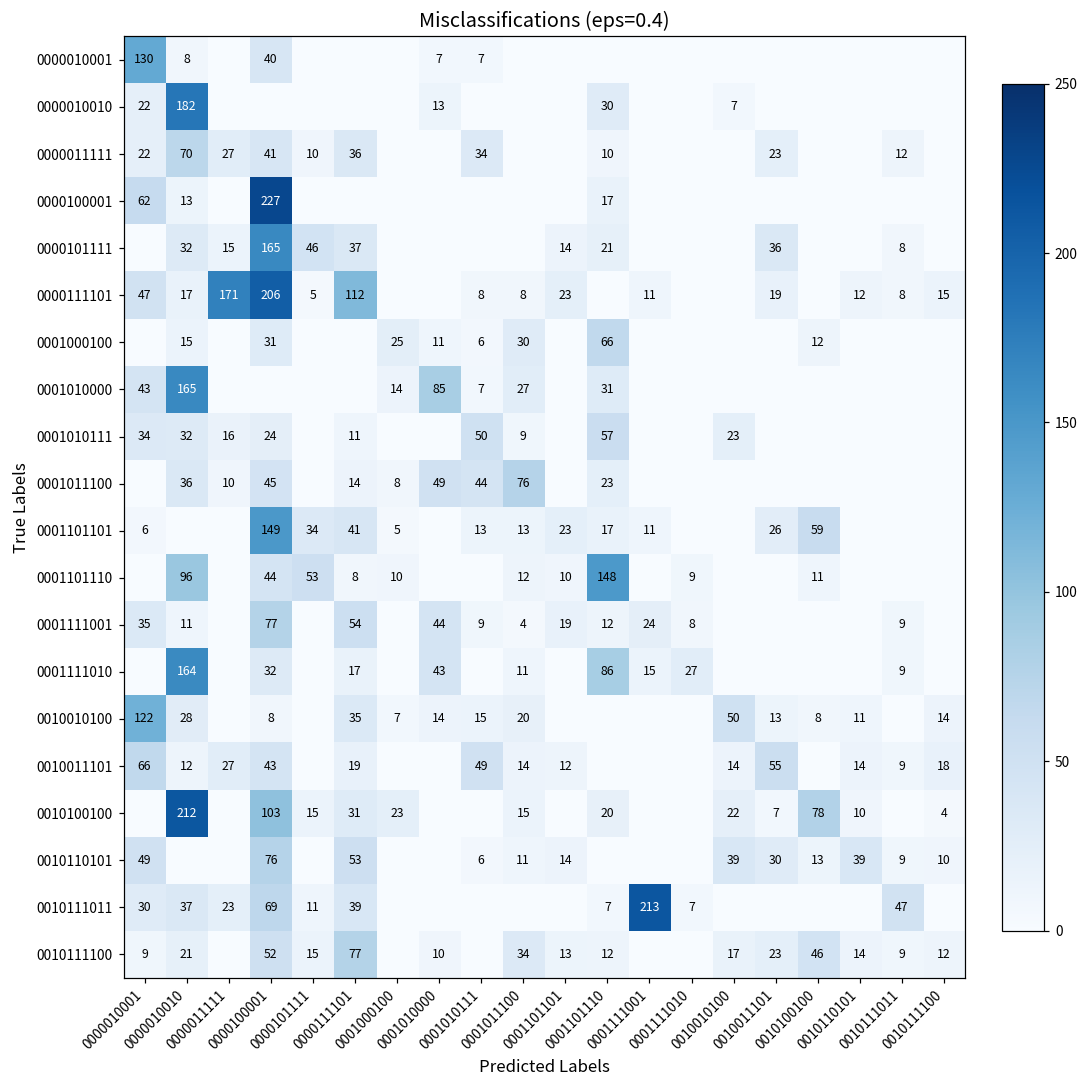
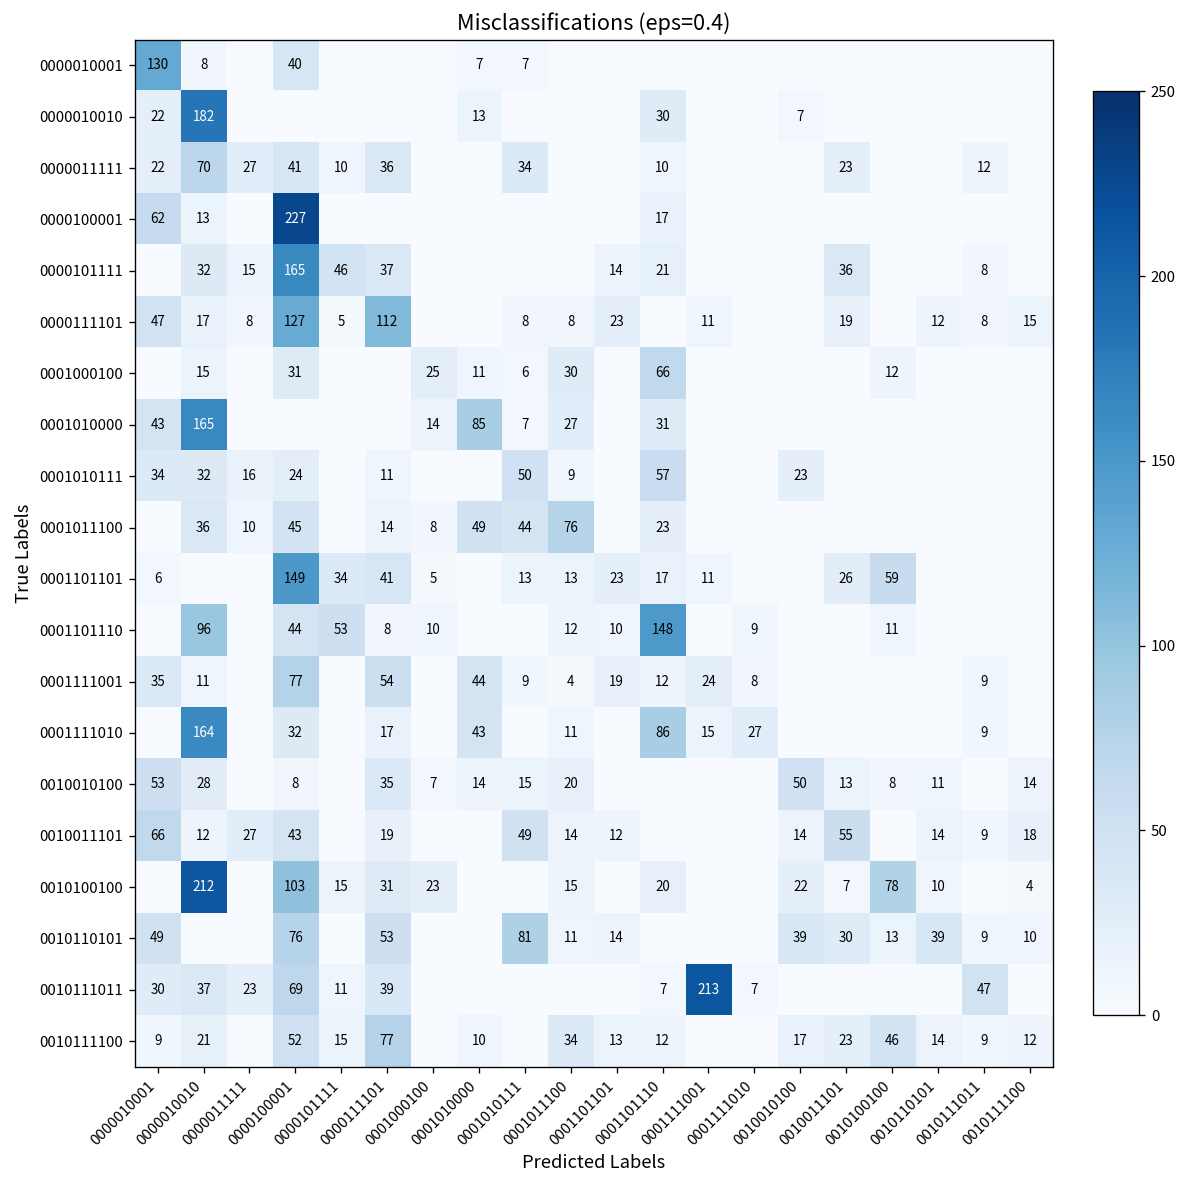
  {
    "0000010001": {
      "0000010001": 130,
      "0000010010": 8,
      "0000100001": 40,
      "0001010000": 7,
      "0001010111": 7
    },
    "0000010010": {
      "0000010001": 22,
      "0000010010": 182,
      "0001010000": 13,
      "0001101110": 30,
      "0010010100": 7
    },
    "0000011111": {
      "0000010001": 22,
      "0000010010": 70,
      "0000011111": 27,
      "0000100001": 41,
      "0000101111": 10,
      "0000111101": 36,
      "0001010111": 34,
      "0001101110": 10,
      "0010011101": 23,
      "0010111011": 12
    },
    "0000100001": {
      "0000010001": 62,
      "0000010010": 13,
      "0000100001": 227,
      "0001101110": 17
    },
    "0000101111": {
      "0000010010": 32,
      "0000011111": 15,
      "0000100001": 165,
      "0000101111": 46,
      "0000111101": 37,
      "0001101101": 14,
      "0001101110": 21,
      "0010011101": 36,
      "0010111011": 8
    },
    "0000111101": {
      "0000010001": 47,
      "0000010010": 17,
-     "0000011111": 171,
-     "0000100001": 206,
+     "0000011111": 8,
+     "0000100001": 127,
      "0000101111": 5,
      "0000111101": 112,
      "0001010111": 8,
      "0001011100": 8,
      "0001101101": 23,
      "0001111001": 11,
      "0010011101": 19,
      "0010110101": 12,
      "0010111011": 8,
      "0010111100": 15
    },
    "0001000100": {
      "0000010010": 15,
      "0000100001": 31,
      "0001000100": 25,
      "0001010000": 11,
      "0001010111": 6,
      "0001011100": 30,
      "0001101110": 66,
      "0010100100": 12
    },
    "0001010000": {
      "0000010001": 43,
      "0000010010": 165,
      "0001000100": 14,
      "0001010000": 85,
      "0001010111": 7,
      "0001011100": 27,
      "0001101110": 31
    },
    "0001010111": {
      "0000010001": 34,
      "0000010010": 32,
      "0000011111": 16,
      "0000100001": 24,
      "0000111101": 11,
      "0001010111": 50,
      "0001011100": 9,
      "0001101110": 57,
      "0010010100": 23
    },
    "0001011100": {
      "0000010010": 36,
      "0000011111": 10,
      "0000100001": 45,
      "0000111101": 14,
      "0001000100": 8,
      "0001010000": 49,
      "0001010111": 44,
      "0001011100": 76,
      "0001101110": 23
    },
    "0001101101": {
      "0000010001": 6,
      "0000100001": 149,
      "0000101111": 34,
      "0000111101": 41,
      "0001000100": 5,
      "0001010111": 13,
      "0001011100": 13,
      "0001101101": 23,
      "0001101110": 17,
      "0001111001": 11,
      "0010011101": 26,
      "0010100100": 59
    },
    "0001101110": {
      "0000010010": 96,
      "0000100001": 44,
      "0000101111": 53,
      "0000111101": 8,
      "0001000100": 10,
      "0001011100": 12,
      "0001101101": 10,
      "0001101110": 148,
      "0001111010": 9,
      "0010100100": 11
    },
    "0001111001": {
      "0000010001": 35,
      "0000010010": 11,
      "0000100001": 77,
      "0000111101": 54,
      "0001010000": 44,
      "0001010111": 9,
      "0001011100": 4,
      "0001101101": 19,
      "0001101110": 12,
      "0001111001": 24,
      "0001111010": 8,
      "0010111011": 9
    },
    "0001111010": {
      "0000010010": 164,
      "0000100001": 32,
      "0000111101": 17,
      "0001010000": 43,
      "0001011100": 11,
      "0001101110": 86,
      "0001111001": 15,
      "0001111010": 27,
      "0010111011": 9
    },
    "0010010100": {
-     "0000010001": 122,
+     "0000010001": 53,
      "0000010010": 28,
      "0000100001": 8,
      "0000111101": 35,
      "0001000100": 7,
      "0001010000": 14,
      "0001010111": 15,
      "0001011100": 20,
      "0010010100": 50,
      "0010011101": 13,
      "0010100100": 8,
      "0010110101": 11,
      "0010111100": 14
    },
    "0010011101": {
      "0000010001": 66,
      "0000010010": 12,
      "0000011111": 27,
      "0000100001": 43,
      "0000111101": 19,
      "0001010111": 49,
      "0001011100": 14,
      "0001101101": 12,
      "0010010100": 14,
      "0010011101": 55,
      "0010110101": 14,
      "0010111011": 9,
      "0010111100": 18
    },
    "0010100100": {
      "0000010010": 212,
      "0000100001": 103,
      "0000101111": 15,
      "0000111101": 31,
      "0001000100": 23,
      "0001011100": 15,
      "0001101110": 20,
      "0010010100": 22,
      "0010011101": 7,
      "0010100100": 78,
      "0010110101": 10,
      "0010111100": 4
    },
    "0010110101": {
      "0000010001": 49,
      "0000100001": 76,
      "0000111101": 53,
-     "0001010111": 6,
+     "0001010111": 81,
      "0001011100": 11,
      "0001101101": 14,
      "0010010100": 39,
      "0010011101": 30,
      "0010100100": 13,
      "0010110101": 39,
      "0010111011": 9,
      "0010111100": 10
    },
    "0010111011": {
      "0000010001": 30,
      "0000010010": 37,
      "0000011111": 23,
      "0000100001": 69,
      "0000101111": 11,
      "0000111101": 39,
      "0001101110": 7,
      "0001111001": 213,
      "0001111010": 7,
      "0010111011": 47
    },
    "0010111100": {
      "0000010001": 9,
      "0000010010": 21,
      "0000100001": 52,
      "0000101111": 15,
      "0000111101": 77,
      "0001010000": 10,
      "0001011100": 34,
      "0001101101": 13,
      "0001101110": 12,
      "0010010100": 17,
      "0010011101": 23,
      "0010100100": 46,
      "0010110101": 14,
      "0010111011": 9,
      "0010111100": 12
    }
  }
